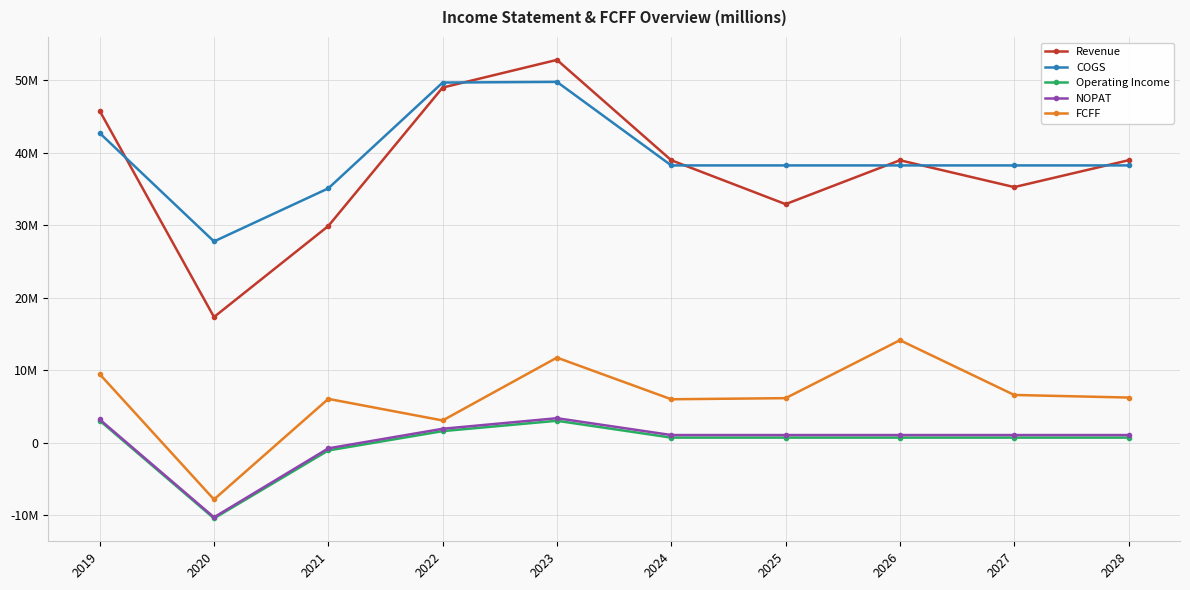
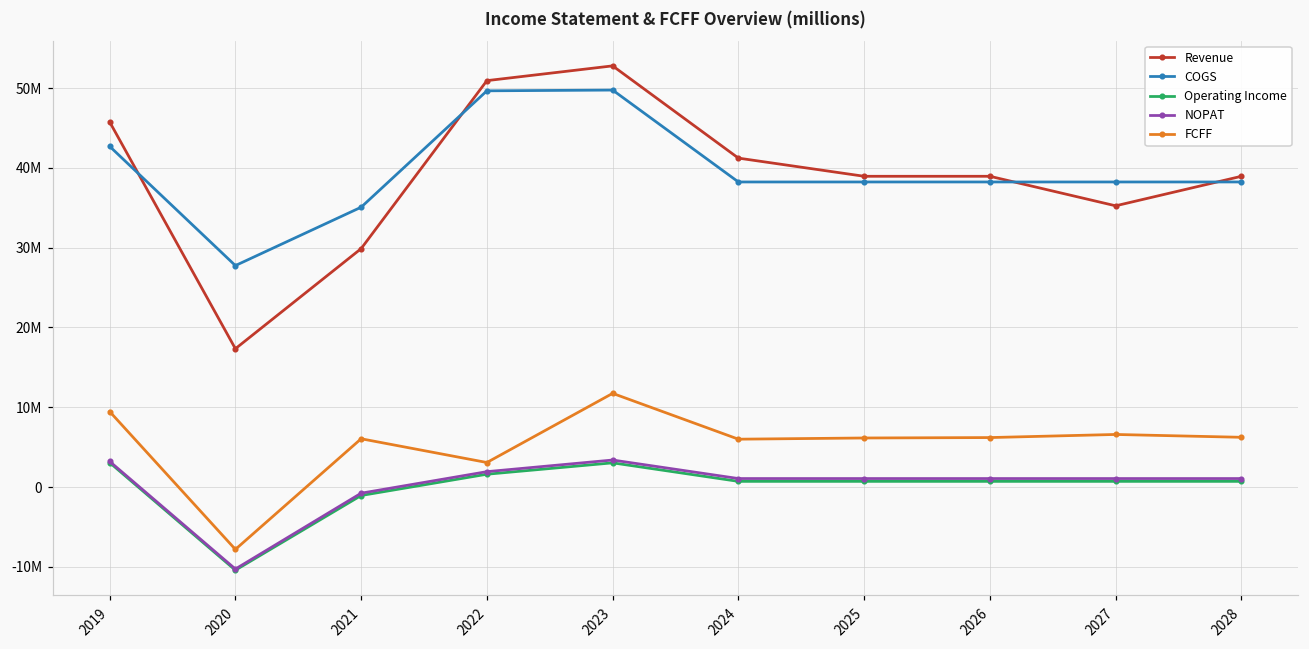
  {
    "Revenue": {
      "2019": 46000000,
      "2020": 17000000,
      "2021": 30000000,
-     "2022": 49000000,
+     "2022": 51000000,
      "2023": 53000000,
-     "2024": 39000000,
-     "2025": 33000000,
+     "2024": 41000000,
+     "2025": 39000000,
      "2026": 39000000,
      "2027": 35000000,
      "2028": 39000000
    },
    "COGS": {
      "2019": 43000000,
      "2020": 28000000,
      "2021": 35000000,
      "2022": 50000000,
      "2023": 50000000,
      "2024": 38000000,
      "2025": 38000000,
      "2026": 38000000,
      "2027": 38000000,
      "2028": 38000000
    },
    "Operating Income": {
      "2023": 3000000,
      "2024": 1000000,
      "2025": 1000000,
      "2026": 1000000,
      "2027": 1000000,
      "2028": 1000000
    },
    "NOPAT": {
      "2023": 3000000,
      "2024": 1000000,
      "2025": 1000000,
      "2026": 1000000,
      "2027": 1000000,
      "2028": 1000000
    },
    "FCFF": {
      "2019": 9000000,
      "2020": -8000000,
      "2021": 6000000,
      "2022": 3000000,
      "2023": 12000000,
      "2024": 6000000,
      "2025": 6000000,
-     "2026": 14000000,
+     "2026": 6000000,
      "2027": 7000000,
      "2028": 6000000
    }
  }
